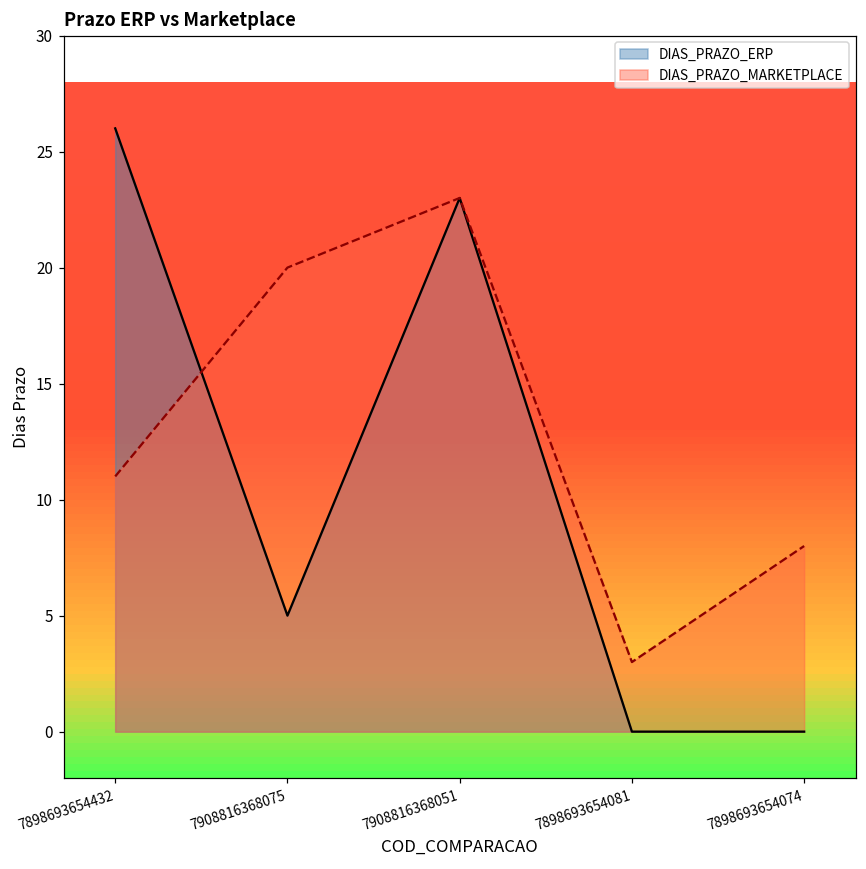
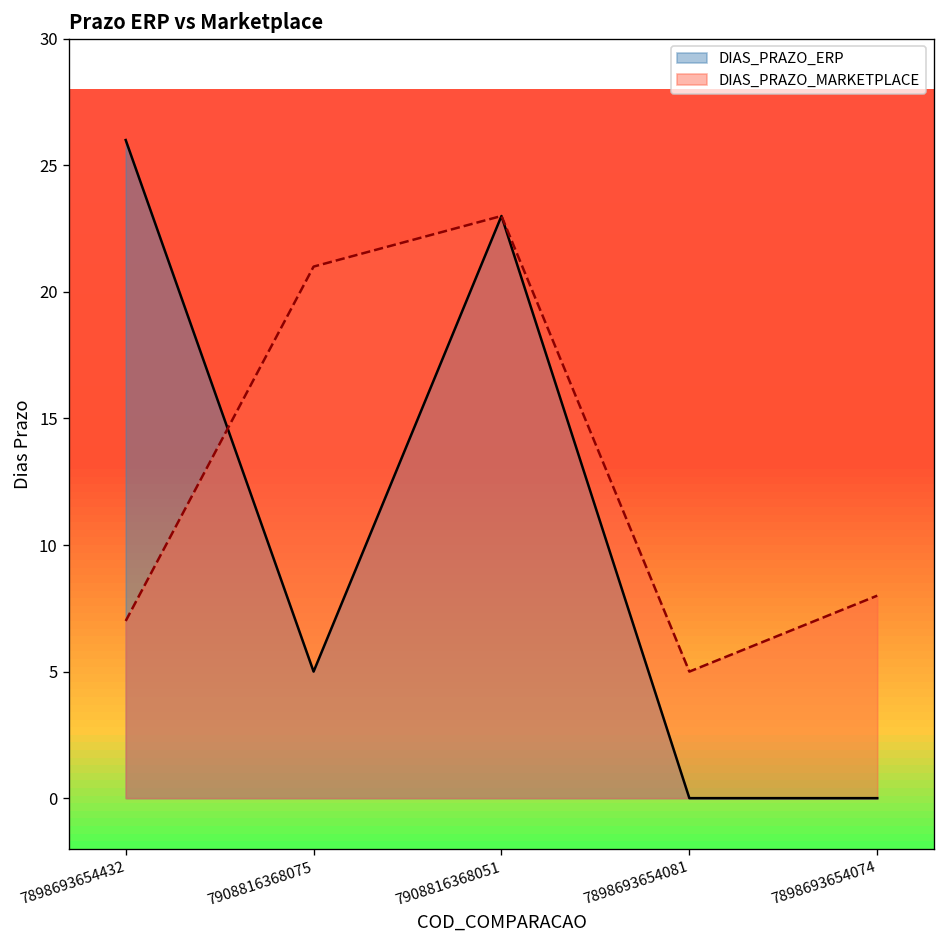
  {
    "DIAS_PRAZO_ERP": {
      "7898693654432": 26,
      "7908816368075": 5,
      "7898693654081": 0,
      "7898693654074": 0
    },
    "DIAS_PRAZO_MARKETPLACE": {
-     "7898693654432": 11,
-     "7908816368075": 20,
-     "7898693654081": 3,
+     "7898693654432": 7,
+     "7908816368075": 21,
+     "7898693654081": 5,
      "7898693654074": 8
    }
  }
